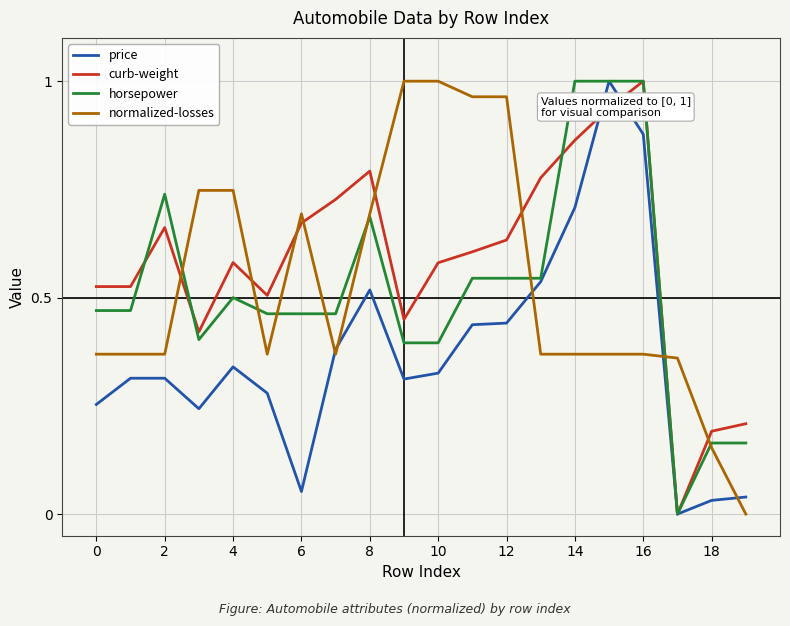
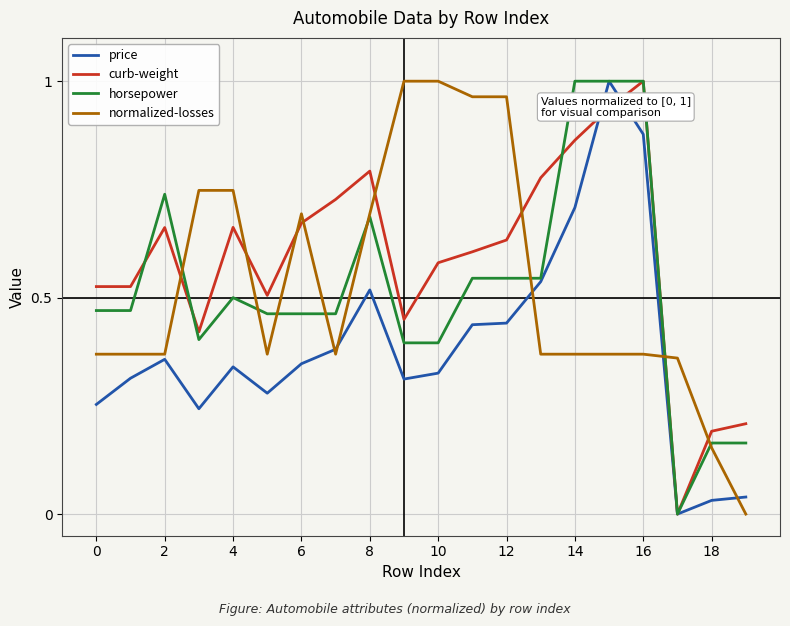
  {
    "price": {
      "0": 0.25,
-     "2": 0.31,
+     "2": 0.36,
      "4": 0.34,
-     "6": 0.05,
+     "6": 0.35,
      "8": 0.52,
      "10": 0.33,
      "12": 0.44,
      "14": 0.71,
      "18": 0.03
    },
    "curb-weight": {
      "0": 0.53,
      "2": 0.66,
-     "4": 0.58,
+     "4": 0.66,
      "6": 0.67,
      "8": 0.79,
      "10": 0.58,
      "12": 0.63,
      "14": 0.86,
      "18": 0.19
    },
    "horsepower": {
      "0": 0.47,
      "2": 0.74,
      "4": 0.50,
      "6": 0.46,
      "8": 0.69,
      "10": 0.40,
      "12": 0.54,
      "14": 1.00,
      "18": 0.16
    },
    "normalized-losses": {
      "0": 0.37,
      "2": 0.37,
      "4": 0.75,
      "6": 0.69,
      "8": 0.69,
      "10": 1.00,
      "12": 0.96,
      "14": 0.37,
      "16": 0.37,
      "18": 0.15
    }
  }
